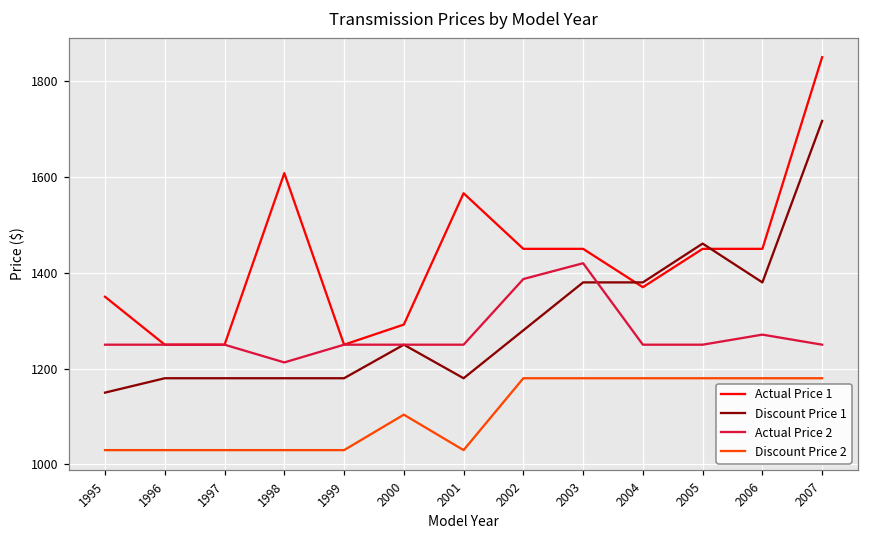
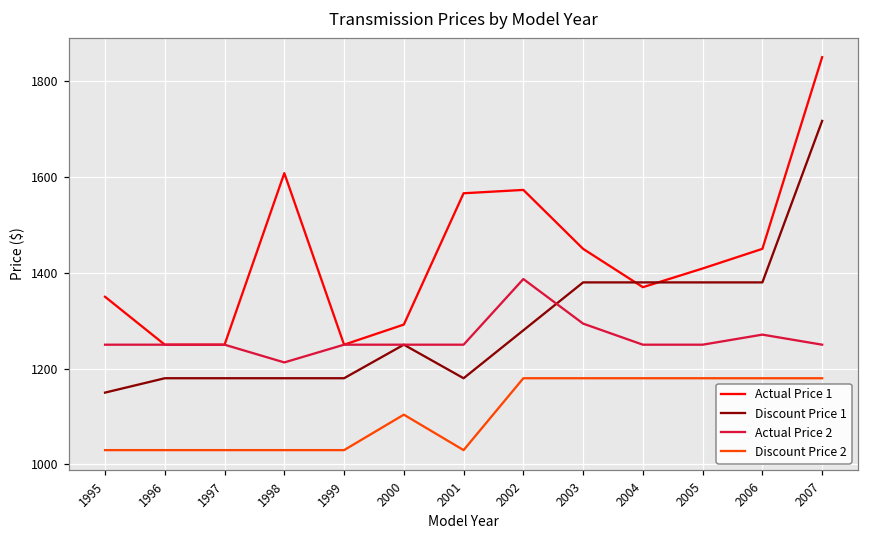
  {
    "Actual Price 1": {
      "1995": 1350,
      "1998": 1610,
      "2000": 1290,
      "2001": 1570,
-     "2002": 1450,
+     "2002": 1570,
      "2003": 1450,
      "2004": 1370,
-     "2005": 1450,
+     "2005": 1410,
      "2006": 1450,
      "2007": 1850
    },
    "Discount Price 1": {
      "1995": 1150,
      "1996": 1180,
      "1997": 1180,
      "1998": 1180,
      "1999": 1180,
      "2001": 1180,
      "2002": 1280,
      "2003": 1380,
      "2004": 1380,
-     "2005": 1460,
+     "2005": 1380,
      "2006": 1380,
      "2007": 1720
    },
    "Actual Price 2": {
      "1995": 1250,
      "1998": 1210,
      "2001": 1250,
      "2002": 1390,
-     "2003": 1420,
+     "2003": 1290,
      "2004": 1250,
      "2005": 1250,
      "2006": 1270,
      "2007": 1250
    },
    "Discount Price 2": {
      "1995": 1030,
      "1996": 1030,
      "1997": 1030,
      "1998": 1030,
      "1999": 1030,
      "2000": 1100,
      "2001": 1030,
      "2002": 1180,
      "2003": 1180,
      "2004": 1180,
      "2005": 1180,
      "2006": 1180,
      "2007": 1180
    }
  }
